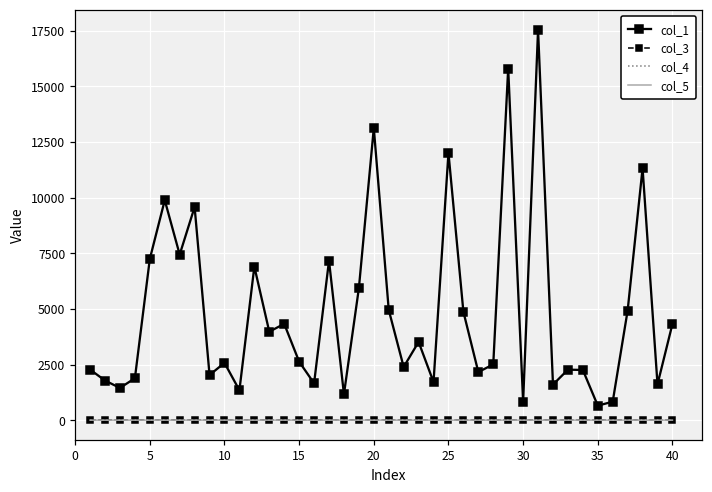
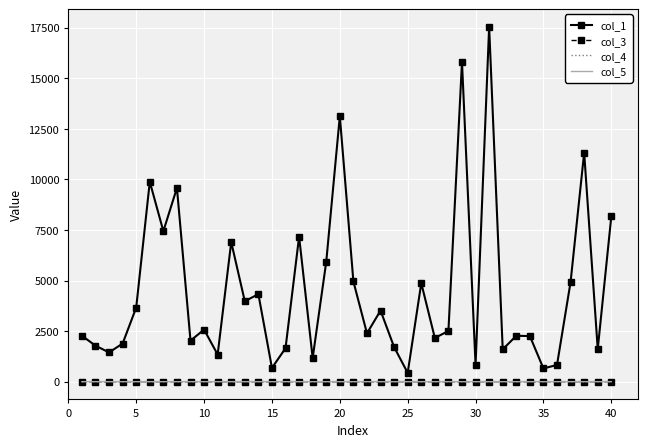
  {
    "col_1": {
-     "5": 7200,
+     "5": 3700,
      "10": 2600,
-     "15": 2600,
+     "15": 700,
      "20": 13100,
-     "25": 12000,
+     "25": 400,
      "30": 800,
      "35": 700,
-     "40": 4300
+     "40": 8200
    },
    "col_5": {
      "5": 0,
      "10": 0,
      "15": 0,
      "20": 0,
      "25": 0,
      "30": 0,
      "35": 0,
      "40": 0
    }
  }
